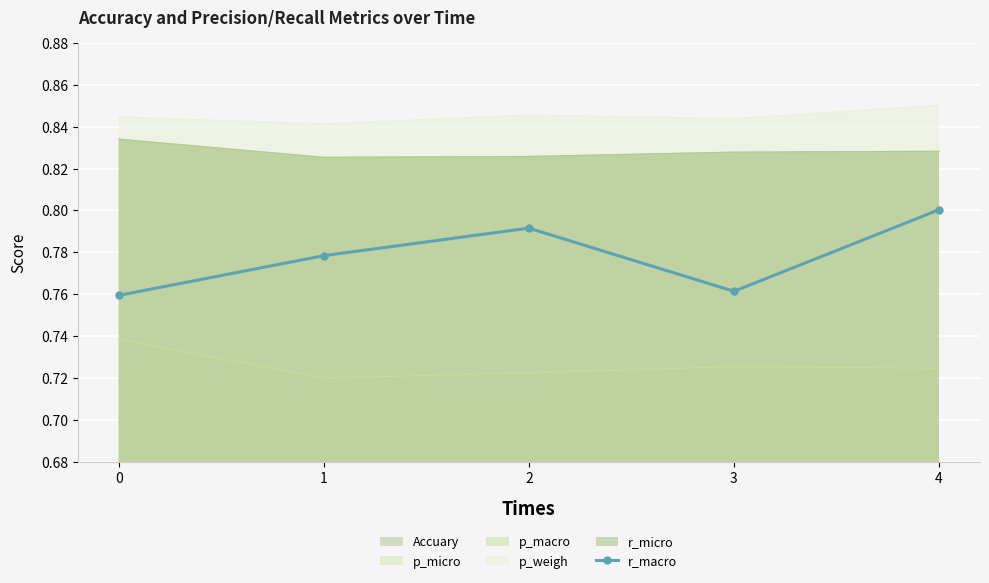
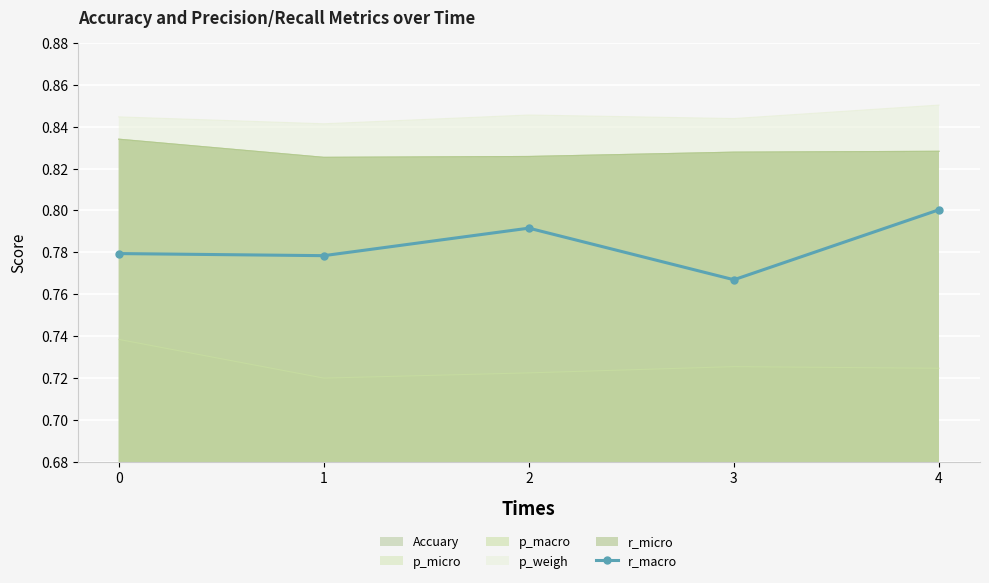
  {
    "r_macro": {
-     "0": 0.759,
+     "0": 0.779,
      "1": 0.778,
      "2": 0.792,
-     "3": 0.761,
+     "3": 0.767,
      "4": 0.800
    }
  }
